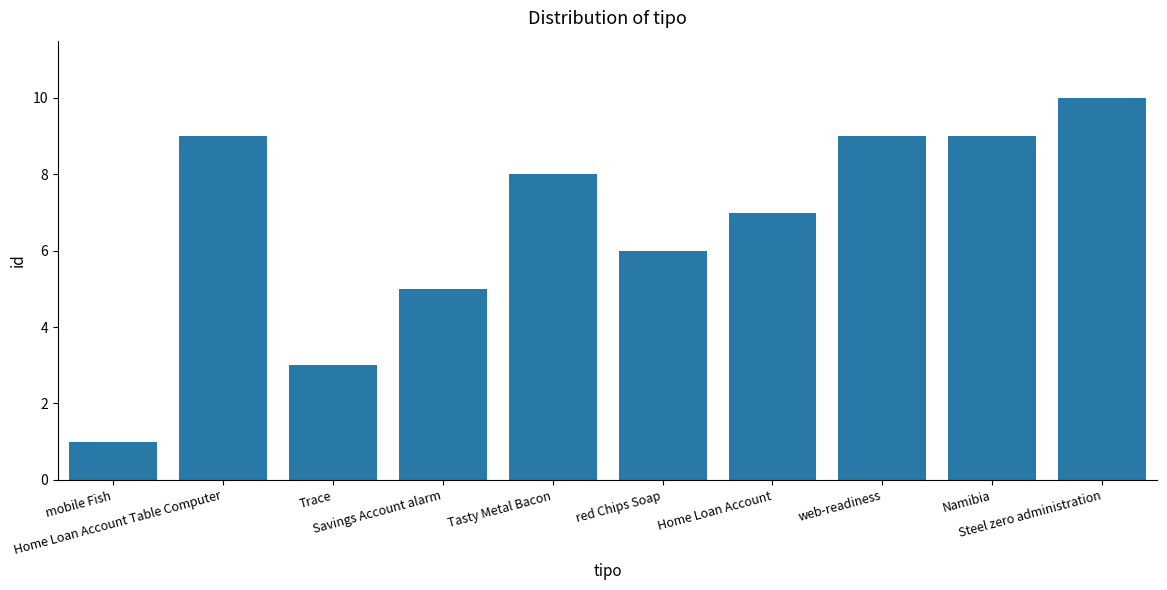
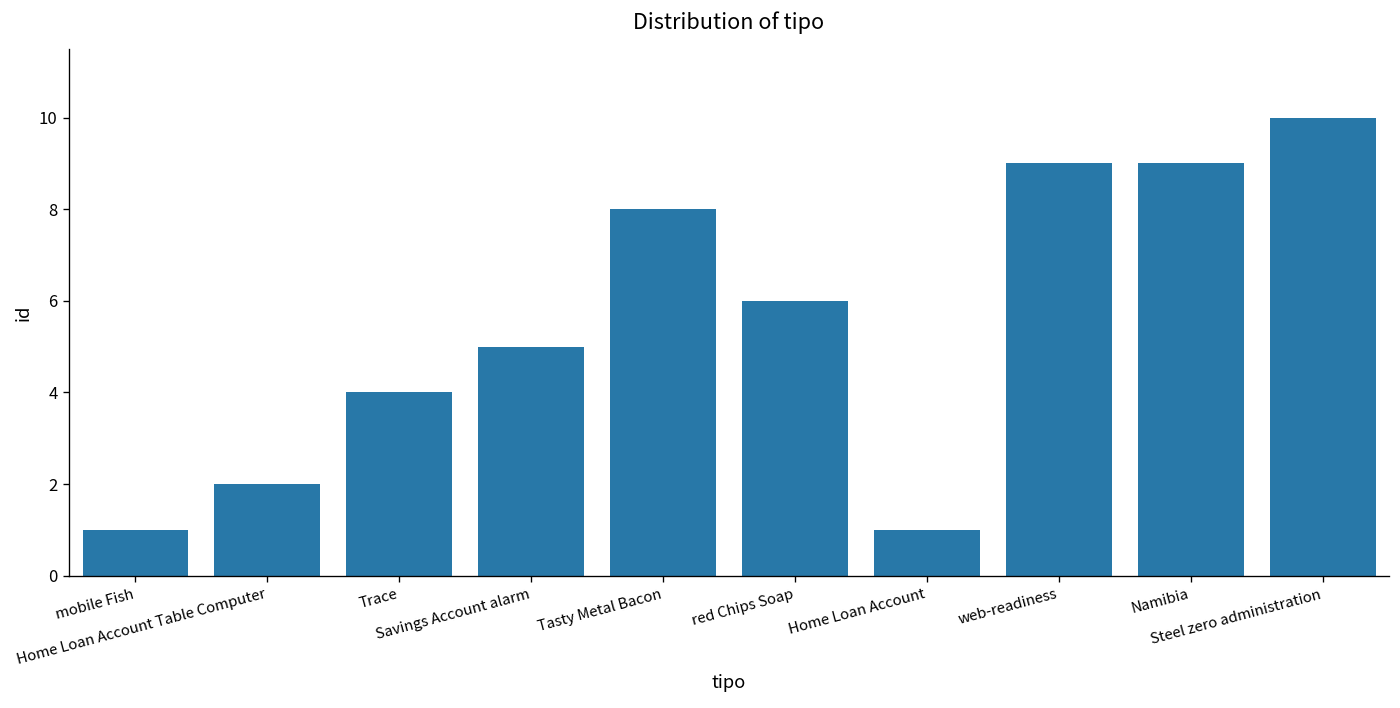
  {
    "mobile Fish": 1,
-   "Home Loan Account Table Computer": 9,
-   "Trace": 3,
+   "Home Loan Account Table Computer": 2,
+   "Trace": 4,
    "Savings Account alarm": 5,
    "Tasty Metal Bacon": 8,
    "red Chips Soap": 6,
-   "Home Loan Account": 7,
+   "Home Loan Account": 1,
    "web-readiness": 9,
    "Namibia": 9,
    "Steel zero administration": 10
  }
